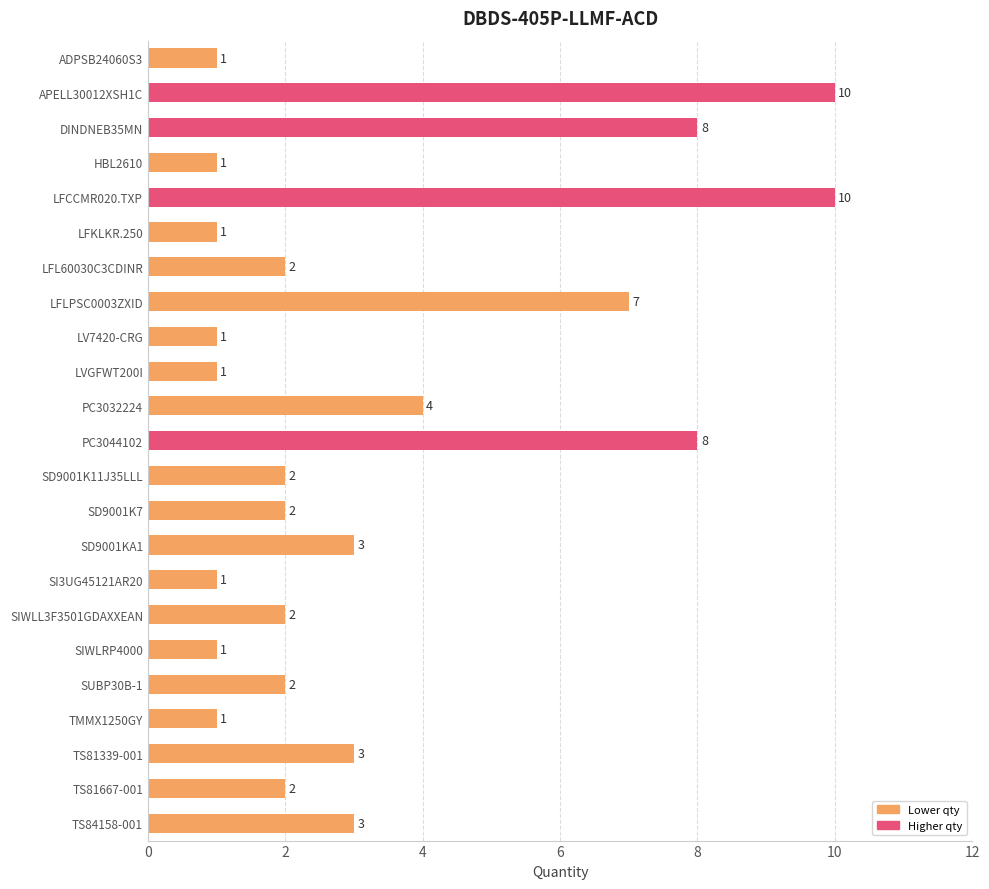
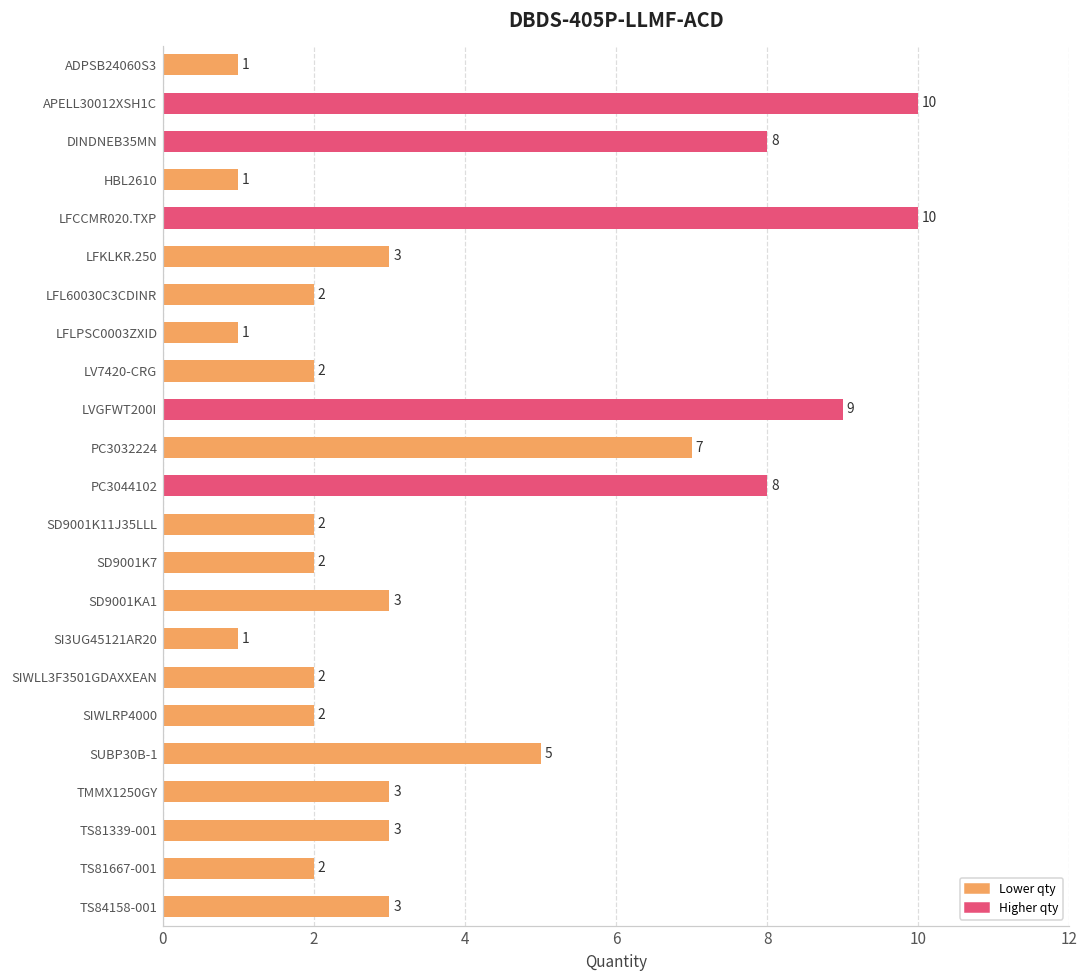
  {
    "ADPSB24060S3": 1,
    "APELL30012XSH1C": 10,
    "DINDNEB35MN": 8,
    "HBL2610": 1,
    "LFCCMR020.TXP": 10,
-   "LFKLKR.250": 1,
+   "LFKLKR.250": 3,
    "LFL60030C3CDINR": 2,
-   "LFLPSC0003ZXID": 7,
-   "LV7420-CRG": 1,
-   "LVGFWT200I": 1,
-   "PC3032224": 4,
+   "LFLPSC0003ZXID": 1,
+   "LV7420-CRG": 2,
+   "LVGFWT200I": 9,
+   "PC3032224": 7,
    "PC3044102": 8,
    "SD9001K11J35LLL": 2,
    "SD9001K7": 2,
    "SD9001KA1": 3,
    "SI3UG45121AR20": 1,
    "SIWLL3F3501GDAXXEAN": 2,
-   "SIWLRP4000": 1,
-   "SUBP30B-1": 2,
-   "TMMX1250GY": 1,
+   "SIWLRP4000": 2,
+   "SUBP30B-1": 5,
+   "TMMX1250GY": 3,
    "TS81339-001": 3,
    "TS81667-001": 2,
    "TS84158-001": 3
  }
